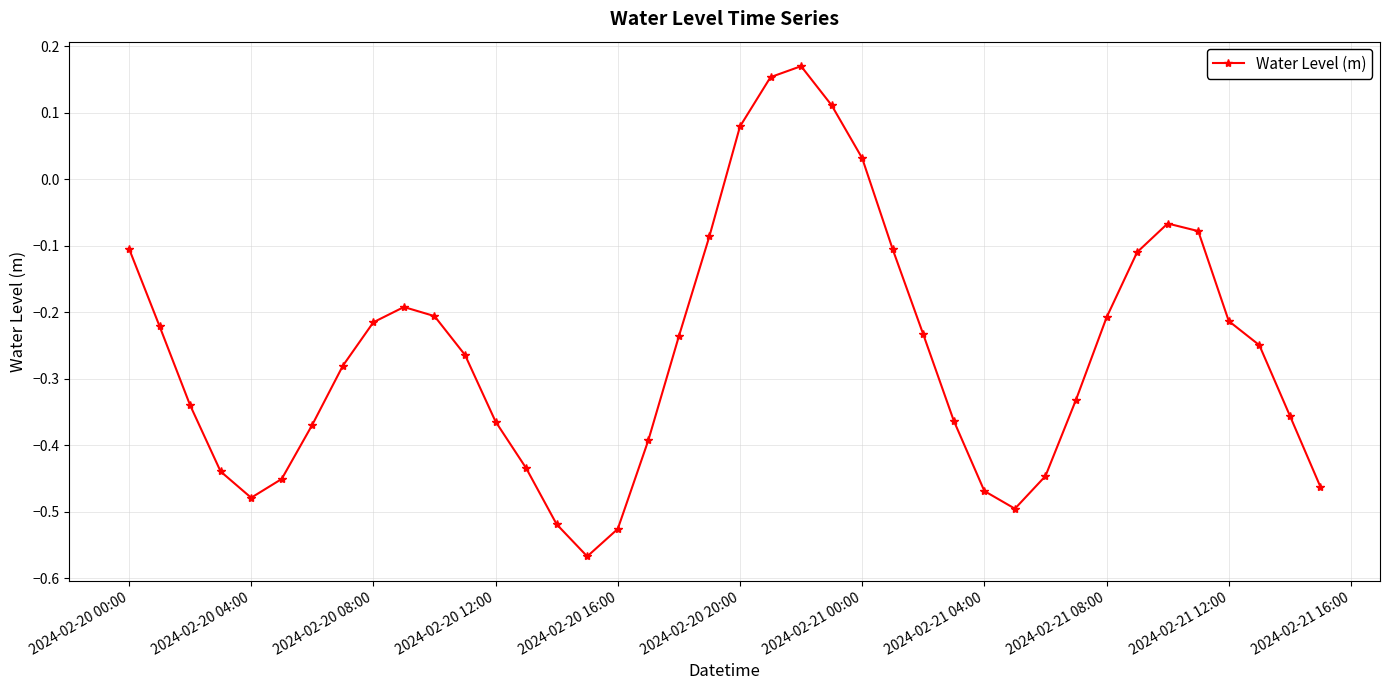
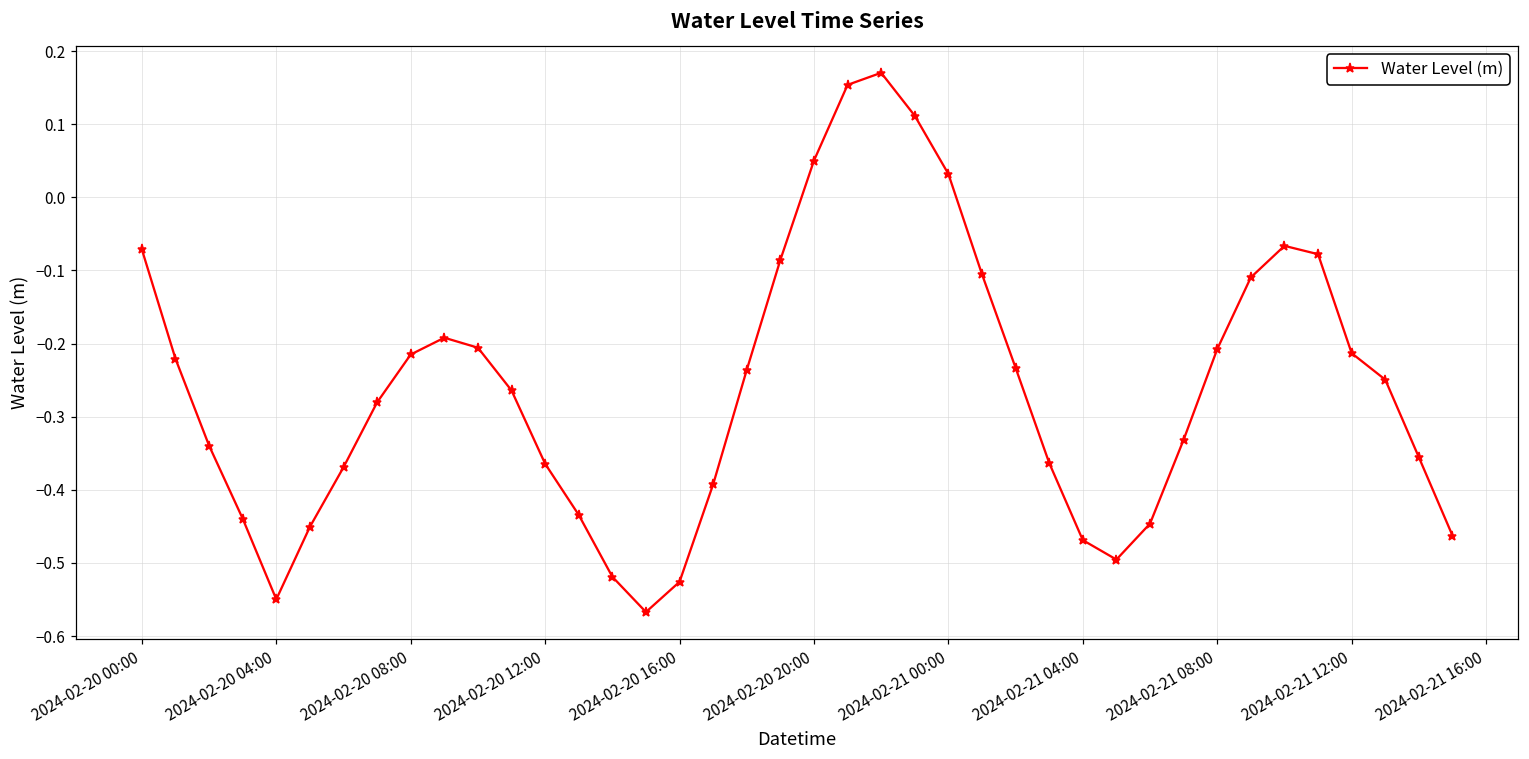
  {
-   "2024-02-20 00:00": -0.10,
-   "2024-02-20 04:00": -0.48,
+   "2024-02-20 00:00": -0.07,
+   "2024-02-20 04:00": -0.55,
    "2024-02-20 08:00": -0.21,
    "2024-02-20 12:00": -0.36,
    "2024-02-20 16:00": -0.53,
-   "2024-02-20 20:00": 0.08,
+   "2024-02-20 20:00": 0.05,
    "2024-02-21 00:00": 0.03,
    "2024-02-21 04:00": -0.47,
    "2024-02-21 08:00": -0.21,
    "2024-02-21 12:00": -0.21
  }
